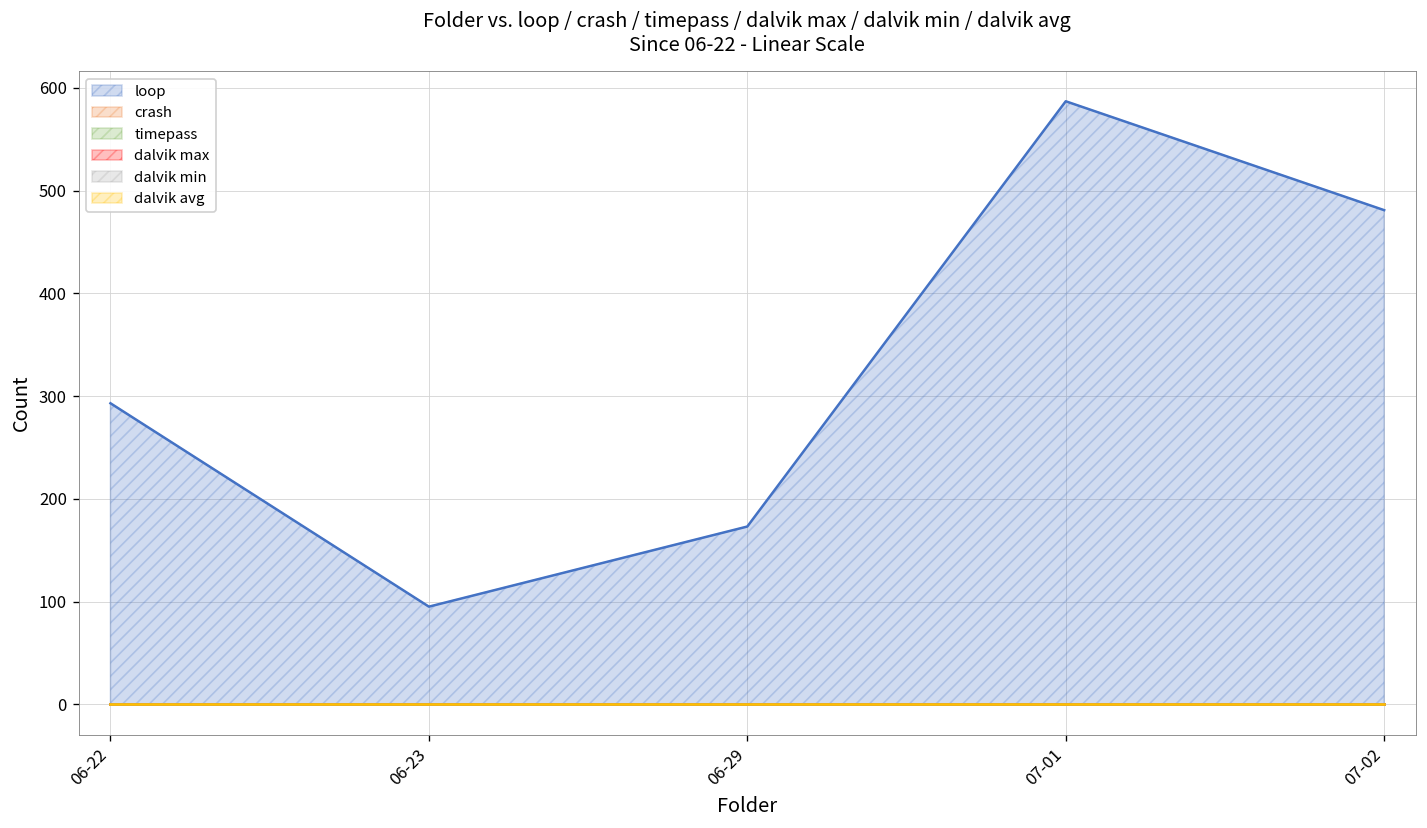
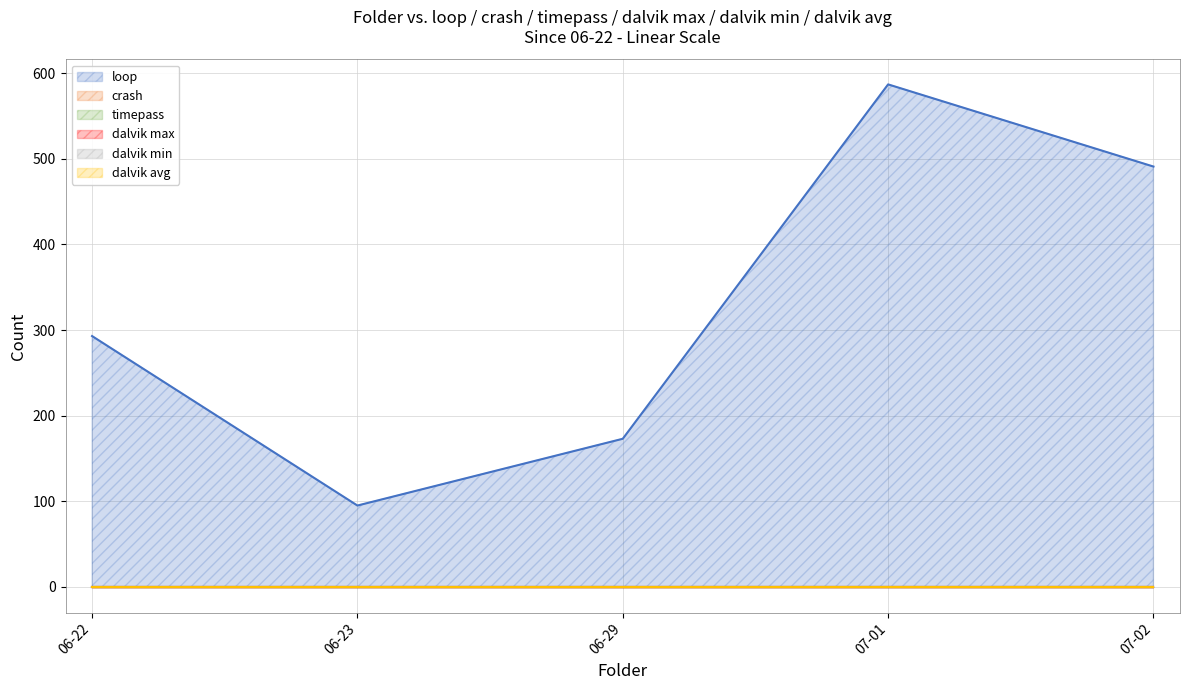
  {
    "loop": {
      "06-22": 290,
      "06-23": 100,
      "06-29": 170,
      "07-01": 590,
-     "07-02": 480
+     "07-02": 490
    },
    "dalvik avg": {
      "06-22": 0,
      "06-23": 0,
      "06-29": 0,
      "07-01": 0,
      "07-02": 0
    }
  }
